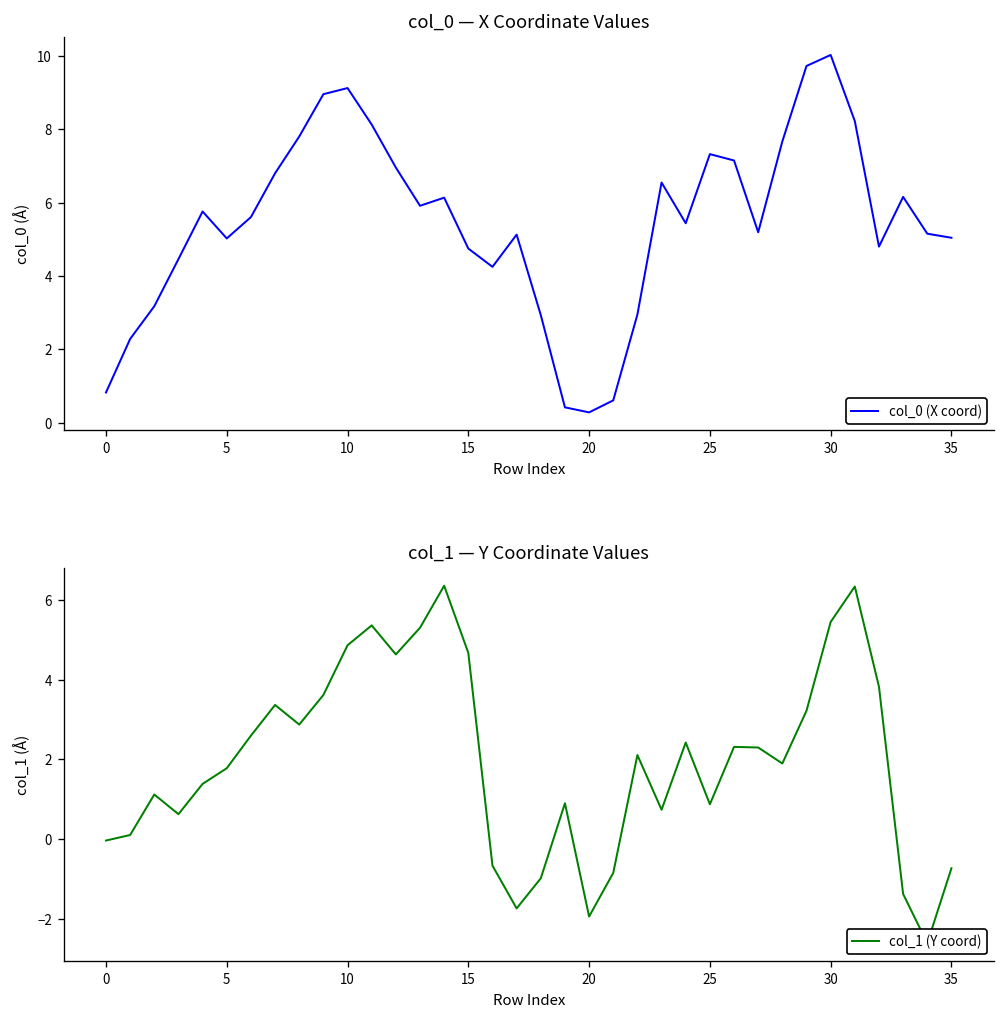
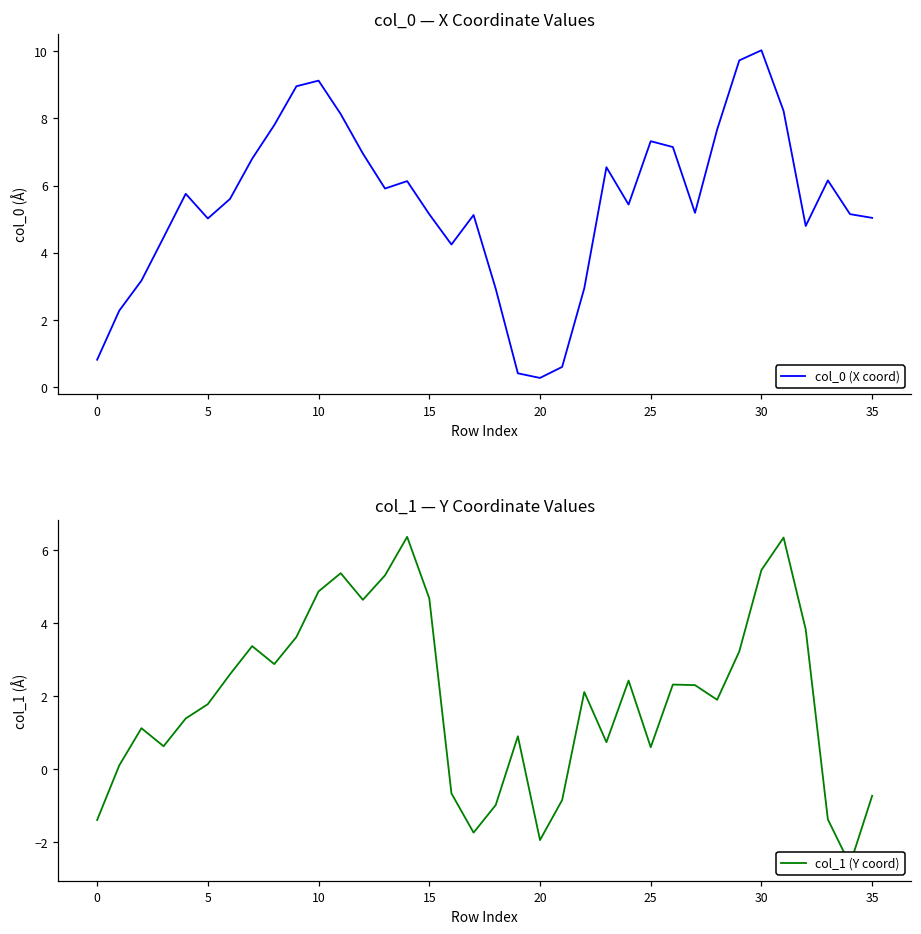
  {
    "col_0 — X Coordinate Values": {
      "0": 0.8,
      "5": 5.0,
      "10": 9.1,
-     "15": 4.7,
+     "15": 5.2,
      "20": 0.3,
      "25": 7.3,
      "30": 10.0,
      "35": 5.0
    },
    "col_1 — Y Coordinate Values": {
-     "0": 0.0,
+     "0": -1.4,
      "5": 1.8,
      "10": 4.9,
      "15": 4.7,
      "20": -1.9,
-     "25": 0.9,
+     "25": 0.6,
      "30": 5.5,
      "35": -0.7
    }
  }
